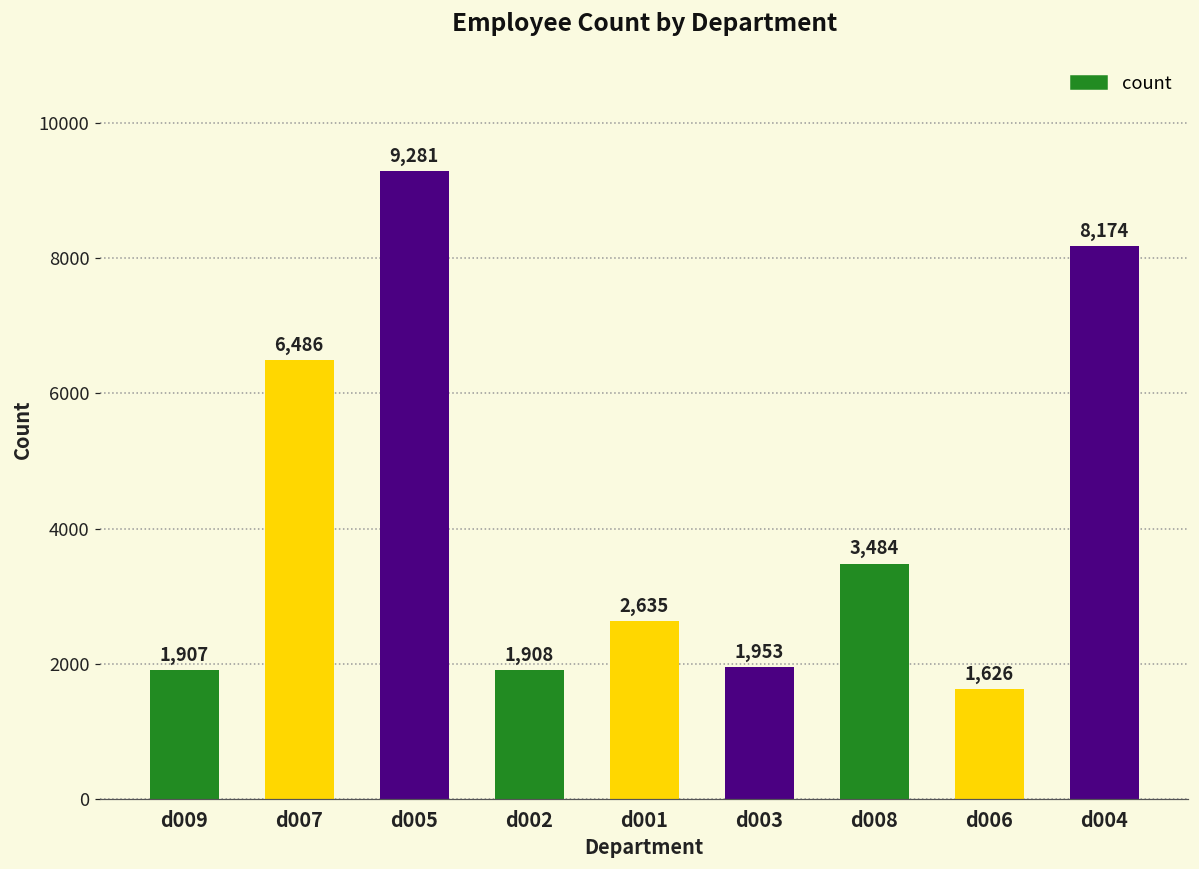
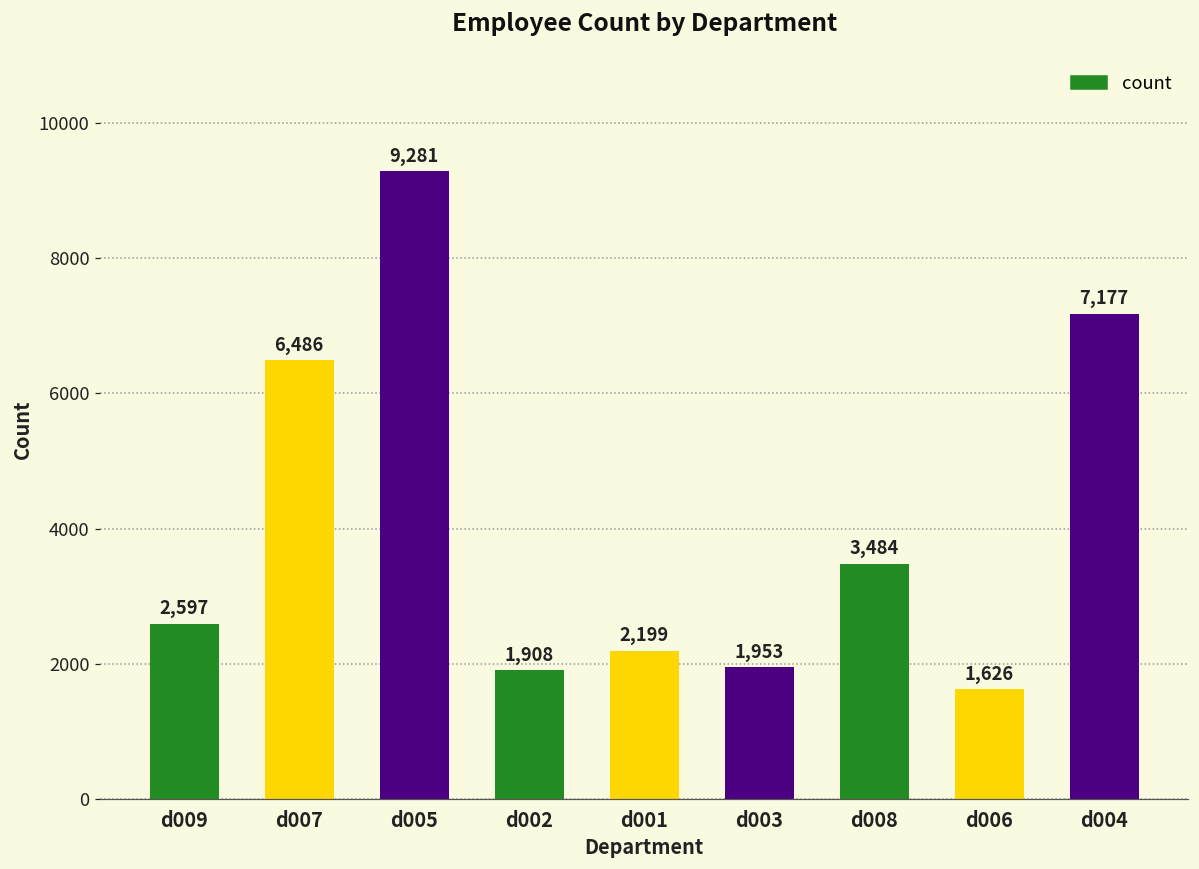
  {
-   "d009": "1,907",
+   "d009": "2,597",
    "d007": "6,486",
    "d005": "9,281",
    "d002": "1,908",
-   "d001": "2,635",
+   "d001": "2,199",
    "d003": "1,953",
    "d008": "3,484",
    "d006": "1,626",
-   "d004": "8,174"
+   "d004": "7,177"
  }
